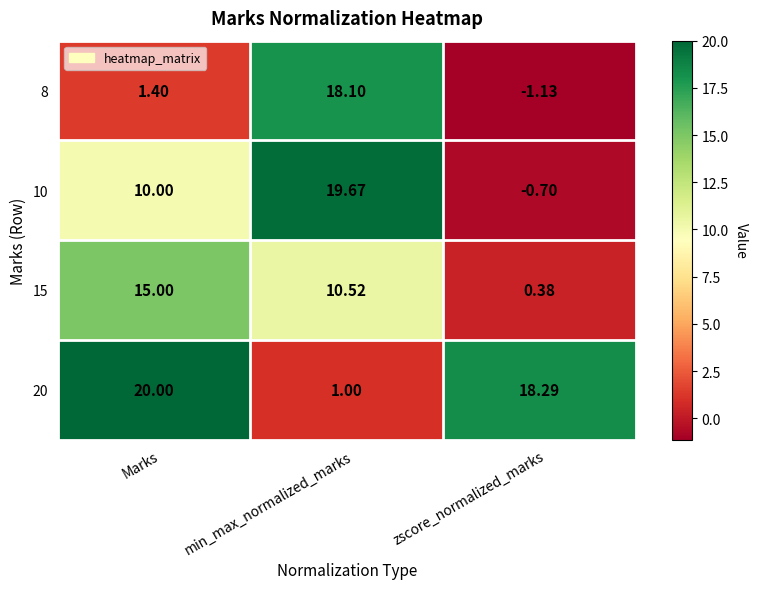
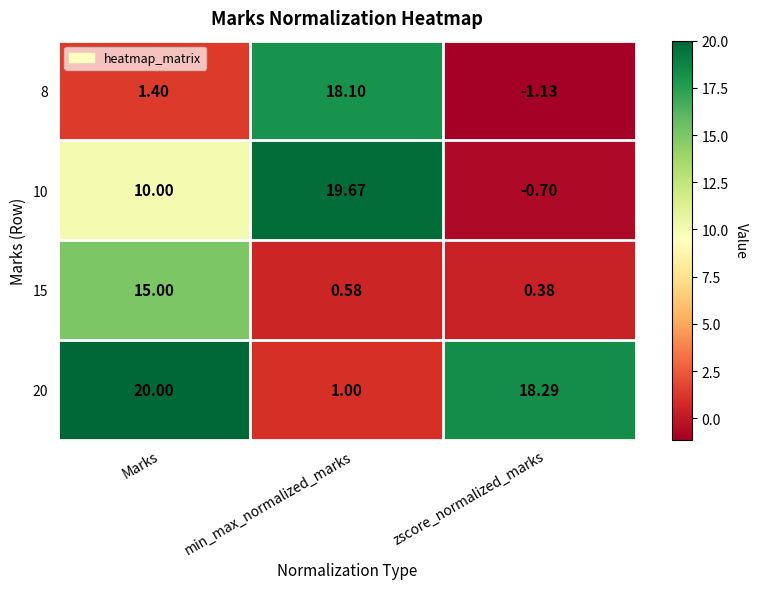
  {
    "8": {
      "Marks": 1.40,
      "min_max_normalized_marks": 18.10,
      "zscore_normalized_marks": -1.13
    },
    "10": {
      "Marks": 10.00,
      "min_max_normalized_marks": 19.67,
      "zscore_normalized_marks": -0.70
    },
    "15": {
      "Marks": 15.00,
-     "min_max_normalized_marks": 10.52,
+     "min_max_normalized_marks": 0.58,
      "zscore_normalized_marks": 0.38
    },
    "20": {
      "Marks": 20.00,
      "min_max_normalized_marks": 1.00,
      "zscore_normalized_marks": 18.29
    }
  }
